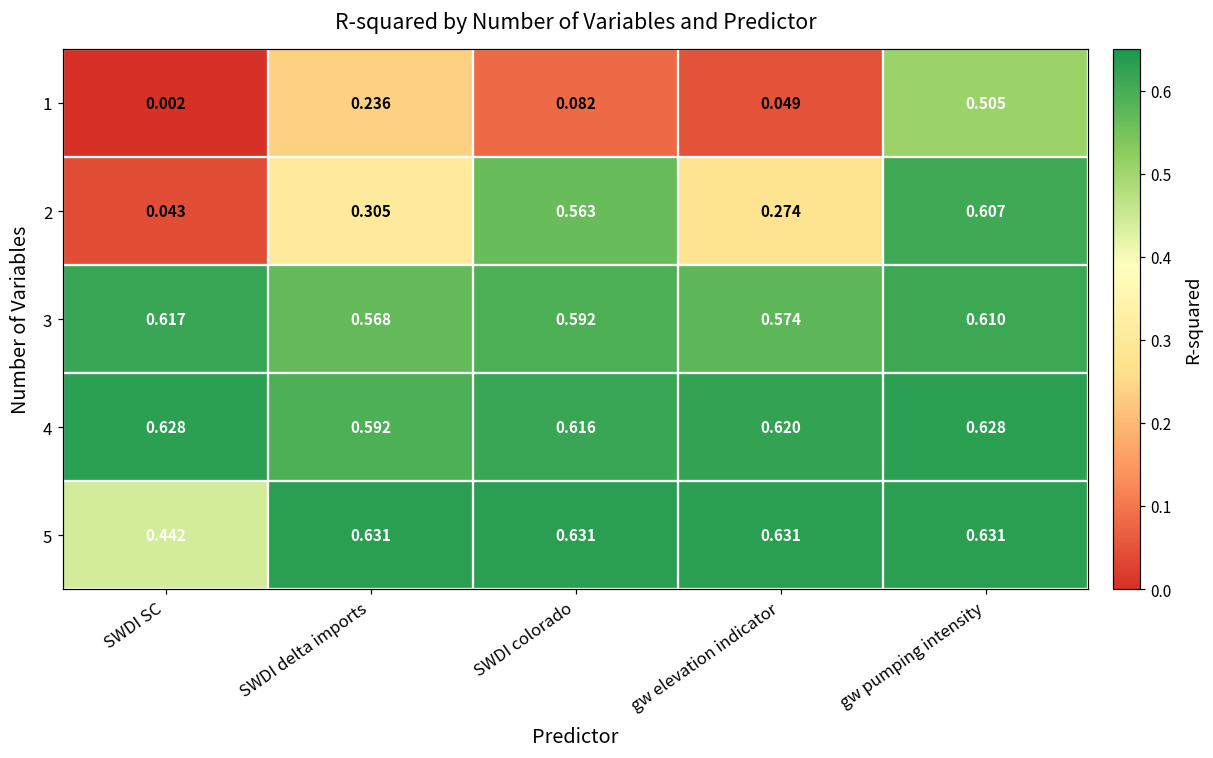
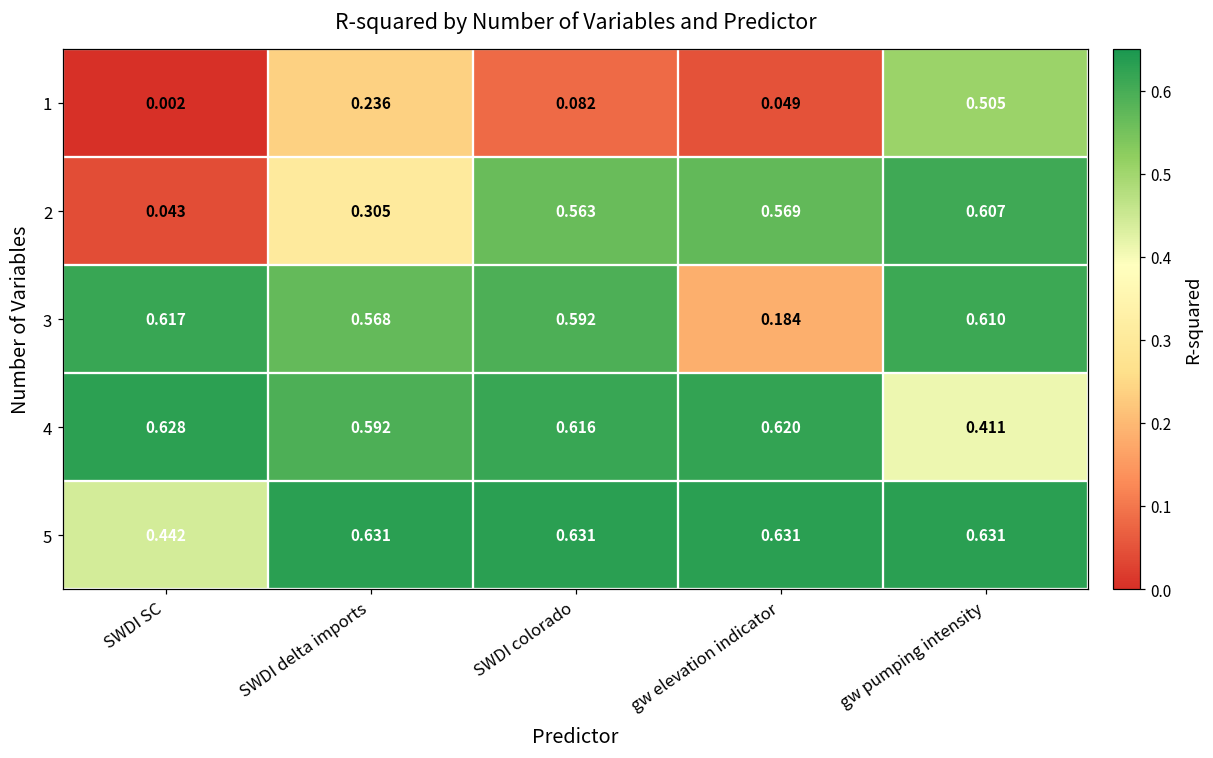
  {
    "1": {
      "SWDI SC": 0.002,
      "SWDI delta imports": 0.236,
      "SWDI colorado": 0.082,
      "gw elevation indicator": 0.049,
      "gw pumping intensity": 0.505
    },
    "2": {
      "SWDI SC": 0.043,
      "SWDI delta imports": 0.305,
      "SWDI colorado": 0.563,
-     "gw elevation indicator": 0.274,
+     "gw elevation indicator": 0.569,
      "gw pumping intensity": 0.607
    },
    "3": {
      "SWDI SC": 0.617,
      "SWDI delta imports": 0.568,
      "SWDI colorado": 0.592,
-     "gw elevation indicator": 0.574,
+     "gw elevation indicator": 0.184,
      "gw pumping intensity": 0.610
    },
    "4": {
      "SWDI SC": 0.628,
      "SWDI delta imports": 0.592,
      "SWDI colorado": 0.616,
      "gw elevation indicator": 0.620,
-     "gw pumping intensity": 0.628
+     "gw pumping intensity": 0.411
    },
    "5": {
      "SWDI SC": 0.442,
      "SWDI delta imports": 0.631,
      "SWDI colorado": 0.631,
      "gw elevation indicator": 0.631,
      "gw pumping intensity": 0.631
    }
  }
